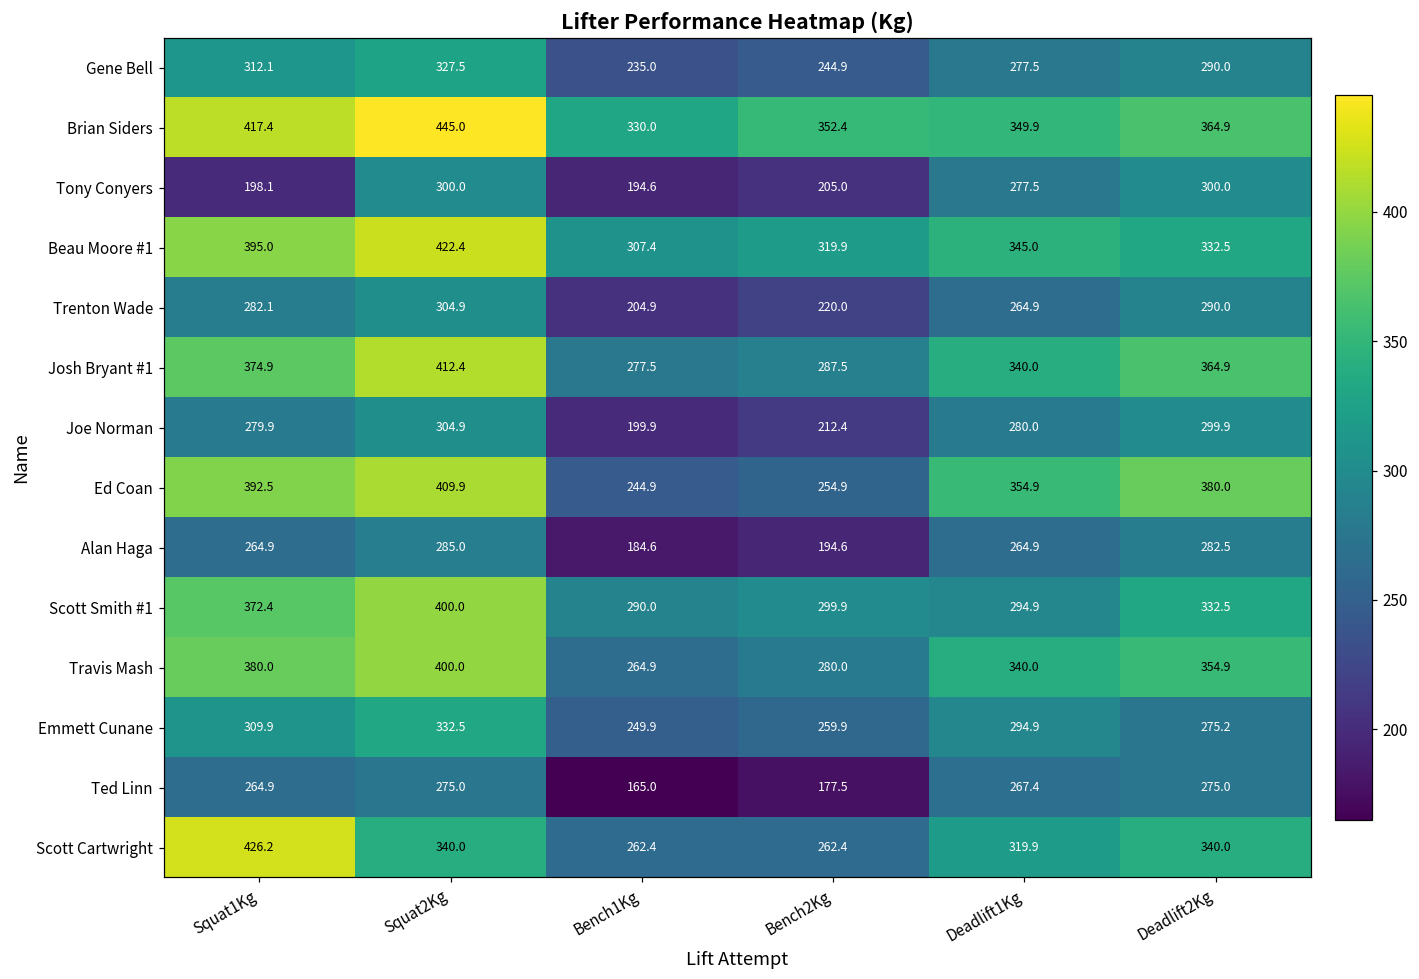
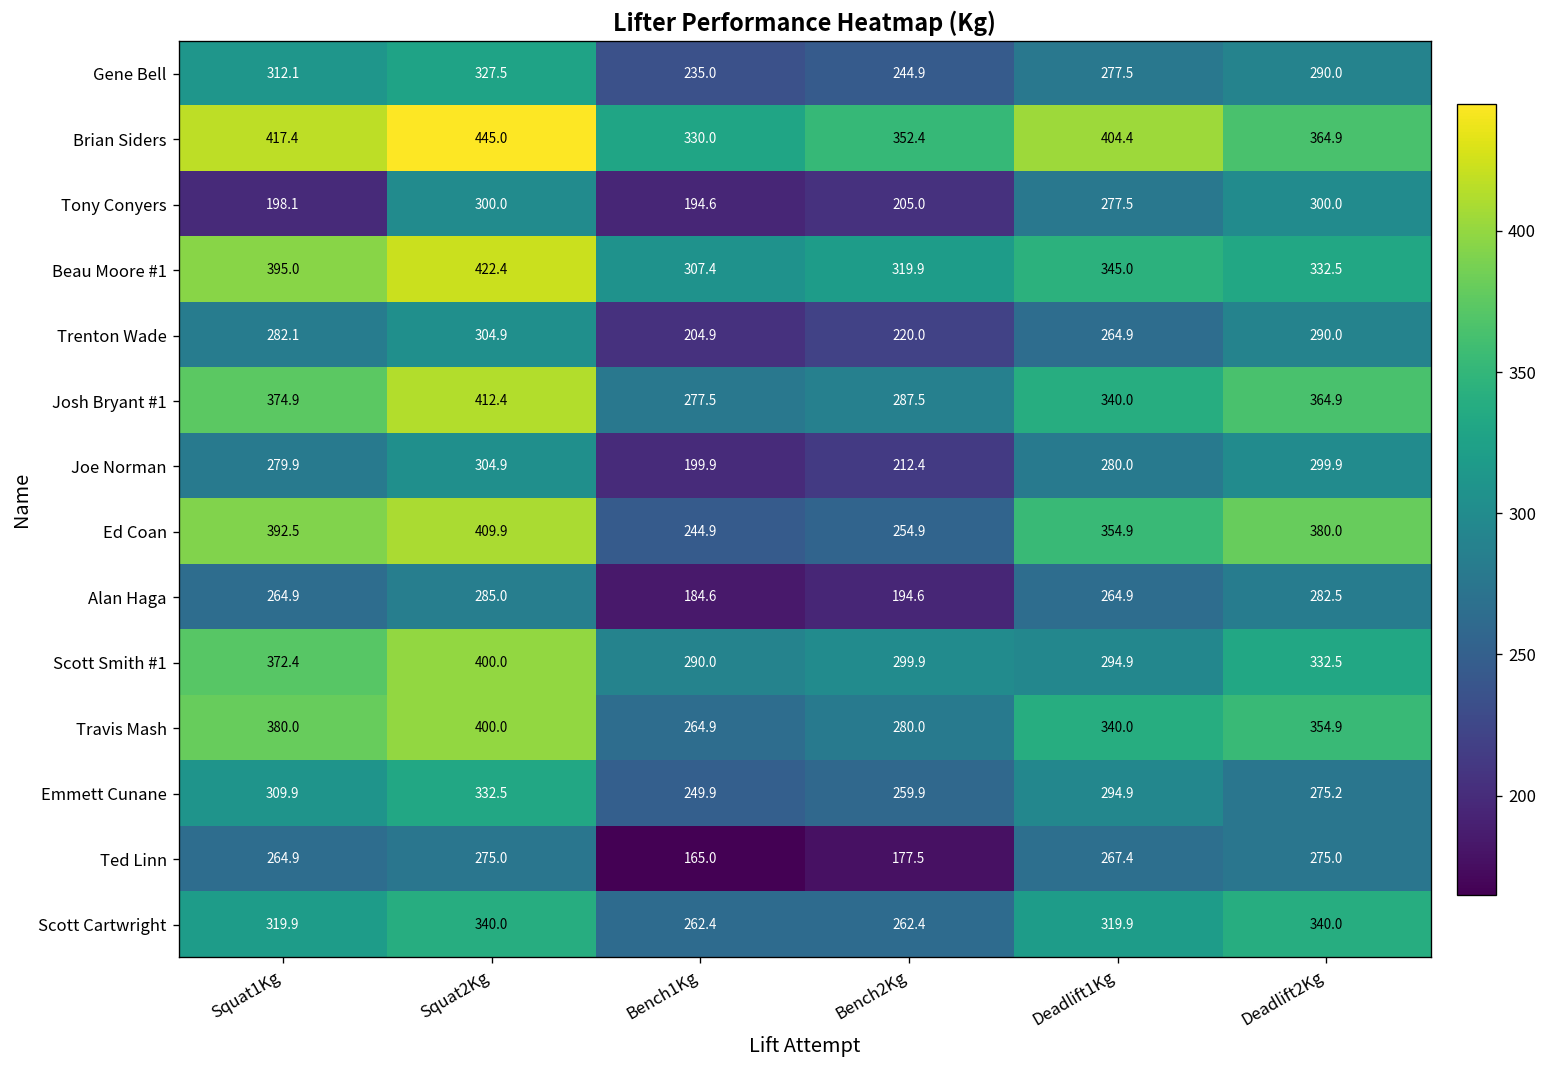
  {
    "Gene Bell": {
      "Squat1Kg": 312.1,
      "Squat2Kg": 327.5,
      "Bench1Kg": 235.0,
      "Bench2Kg": 244.9,
      "Deadlift1Kg": 277.5,
      "Deadlift2Kg": 290.0
    },
    "Brian Siders": {
      "Squat1Kg": 417.4,
      "Squat2Kg": 445.0,
      "Bench1Kg": 330.0,
      "Bench2Kg": 352.4,
-     "Deadlift1Kg": 349.9,
+     "Deadlift1Kg": 404.4,
      "Deadlift2Kg": 364.9
    },
    "Tony Conyers": {
      "Squat1Kg": 198.1,
      "Squat2Kg": 300.0,
      "Bench1Kg": 194.6,
      "Bench2Kg": 205.0,
      "Deadlift1Kg": 277.5,
      "Deadlift2Kg": 300.0
    },
    "Beau Moore #1": {
      "Squat1Kg": 395.0,
      "Squat2Kg": 422.4,
      "Bench1Kg": 307.4,
      "Bench2Kg": 319.9,
      "Deadlift1Kg": 345.0,
      "Deadlift2Kg": 332.5
    },
    "Trenton Wade": {
      "Squat1Kg": 282.1,
      "Squat2Kg": 304.9,
      "Bench1Kg": 204.9,
      "Bench2Kg": 220.0,
      "Deadlift1Kg": 264.9,
      "Deadlift2Kg": 290.0
    },
    "Josh Bryant #1": {
      "Squat1Kg": 374.9,
      "Squat2Kg": 412.4,
      "Bench1Kg": 277.5,
      "Bench2Kg": 287.5,
      "Deadlift1Kg": 340.0,
      "Deadlift2Kg": 364.9
    },
    "Joe Norman": {
      "Squat1Kg": 279.9,
      "Squat2Kg": 304.9,
      "Bench1Kg": 199.9,
      "Bench2Kg": 212.4,
      "Deadlift1Kg": 280.0,
      "Deadlift2Kg": 299.9
    },
    "Ed Coan": {
      "Squat1Kg": 392.5,
      "Squat2Kg": 409.9,
      "Bench1Kg": 244.9,
      "Bench2Kg": 254.9,
      "Deadlift1Kg": 354.9,
      "Deadlift2Kg": 380.0
    },
    "Alan Haga": {
      "Squat1Kg": 264.9,
      "Squat2Kg": 285.0,
      "Bench1Kg": 184.6,
      "Bench2Kg": 194.6,
      "Deadlift1Kg": 264.9,
      "Deadlift2Kg": 282.5
    },
    "Scott Smith #1": {
      "Squat1Kg": 372.4,
      "Squat2Kg": 400.0,
      "Bench1Kg": 290.0,
      "Bench2Kg": 299.9,
      "Deadlift1Kg": 294.9,
      "Deadlift2Kg": 332.5
    },
    "Travis Mash": {
      "Squat1Kg": 380.0,
      "Squat2Kg": 400.0,
      "Bench1Kg": 264.9,
      "Bench2Kg": 280.0,
      "Deadlift1Kg": 340.0,
      "Deadlift2Kg": 354.9
    },
    "Emmett Cunane": {
      "Squat1Kg": 309.9,
      "Squat2Kg": 332.5,
      "Bench1Kg": 249.9,
      "Bench2Kg": 259.9,
      "Deadlift1Kg": 294.9,
      "Deadlift2Kg": 275.2
    },
    "Ted Linn": {
      "Squat1Kg": 264.9,
      "Squat2Kg": 275.0,
      "Bench1Kg": 165.0,
      "Bench2Kg": 177.5,
      "Deadlift1Kg": 267.4,
      "Deadlift2Kg": 275.0
    },
    "Scott Cartwright": {
-     "Squat1Kg": 426.2,
+     "Squat1Kg": 319.9,
      "Squat2Kg": 340.0,
      "Bench1Kg": 262.4,
      "Bench2Kg": 262.4,
      "Deadlift1Kg": 319.9,
      "Deadlift2Kg": 340.0
    }
  }
